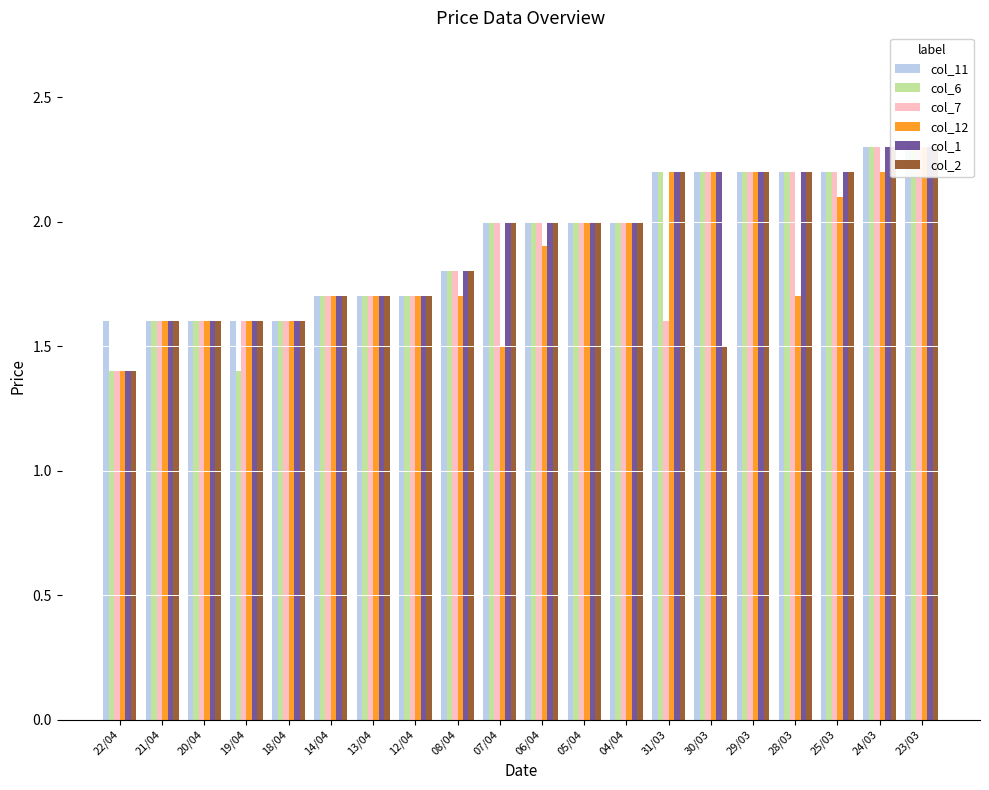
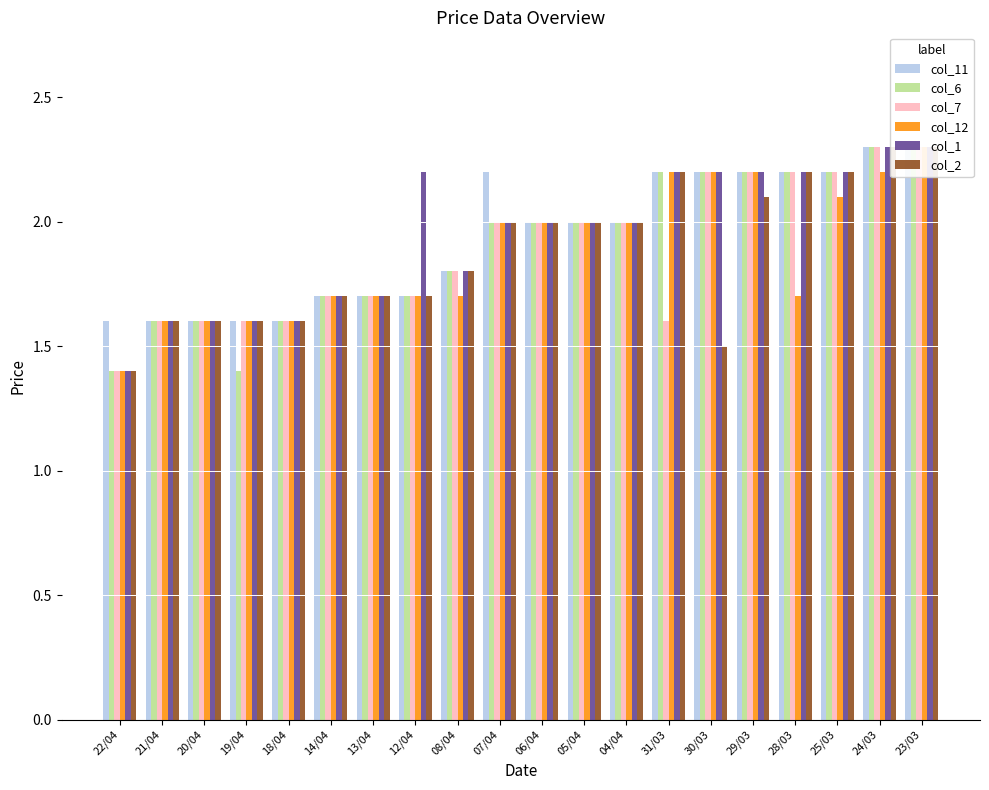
  {
    "col_11": {
      "22/04": 1.6,
      "21/04": 1.6,
      "20/04": 1.6,
      "19/04": 1.6,
      "18/04": 1.6,
      "14/04": 1.7,
      "13/04": 1.7,
      "12/04": 1.7,
      "08/04": 1.8,
-     "07/04": 2.0,
+     "07/04": 2.2,
      "06/04": 2.0,
      "05/04": 2.0,
      "04/04": 2.0,
      "31/03": 2.2,
      "30/03": 2.2,
      "29/03": 2.2,
      "28/03": 2.2,
      "25/03": 2.2,
      "24/03": 2.3
    },
    "col_6": {
      "22/04": 1.4,
      "21/04": 1.6,
      "20/04": 1.6,
      "19/04": 1.4,
      "18/04": 1.6,
      "14/04": 1.7,
      "13/04": 1.7,
      "12/04": 1.7,
      "08/04": 1.8,
      "07/04": 2.0,
      "06/04": 2.0,
      "05/04": 2.0,
      "04/04": 2.0,
      "31/03": 2.2,
      "30/03": 2.2,
      "29/03": 2.2,
      "28/03": 2.2,
      "25/03": 2.2,
      "24/03": 2.3
    },
    "col_7": {
      "22/04": 1.4,
      "21/04": 1.6,
      "20/04": 1.6,
      "19/04": 1.6,
      "18/04": 1.6,
      "14/04": 1.7,
      "13/04": 1.7,
      "12/04": 1.7,
      "08/04": 1.8,
      "07/04": 2.0,
      "06/04": 2.0,
      "05/04": 2.0,
      "04/04": 2.0,
      "31/03": 1.6,
      "30/03": 2.2,
      "29/03": 2.2,
      "28/03": 2.2,
      "25/03": 2.2,
      "24/03": 2.3
    },
    "col_12": {
      "22/04": 1.4,
      "21/04": 1.6,
      "20/04": 1.6,
      "19/04": 1.6,
      "18/04": 1.6,
      "14/04": 1.7,
      "13/04": 1.7,
      "12/04": 1.7,
      "08/04": 1.7,
-     "07/04": 1.5,
-     "06/04": 1.9,
+     "07/04": 2.0,
+     "06/04": 2.0,
      "05/04": 2.0,
      "04/04": 2.0,
      "31/03": 2.2,
      "30/03": 2.2,
      "29/03": 2.2,
      "28/03": 1.7,
      "25/03": 2.1,
      "24/03": 2.2
    },
    "col_1": {
      "22/04": 1.4,
      "21/04": 1.6,
      "20/04": 1.6,
      "19/04": 1.6,
      "18/04": 1.6,
      "14/04": 1.7,
      "13/04": 1.7,
-     "12/04": 1.7,
+     "12/04": 2.2,
      "08/04": 1.8,
      "07/04": 2.0,
      "06/04": 2.0,
      "05/04": 2.0,
      "04/04": 2.0,
      "31/03": 2.2,
      "30/03": 2.2,
      "29/03": 2.2,
      "28/03": 2.2,
      "25/03": 2.2,
      "24/03": 2.3
    },
    "col_2": {
      "22/04": 1.4,
      "21/04": 1.6,
      "20/04": 1.6,
      "19/04": 1.6,
      "18/04": 1.6,
      "14/04": 1.7,
      "13/04": 1.7,
      "12/04": 1.7,
      "08/04": 1.8,
      "07/04": 2.0,
      "06/04": 2.0,
      "05/04": 2.0,
      "04/04": 2.0,
      "31/03": 2.2,
      "30/03": 1.5,
-     "29/03": 2.2,
+     "29/03": 2.1,
      "28/03": 2.2,
      "25/03": 2.2
    }
  }
